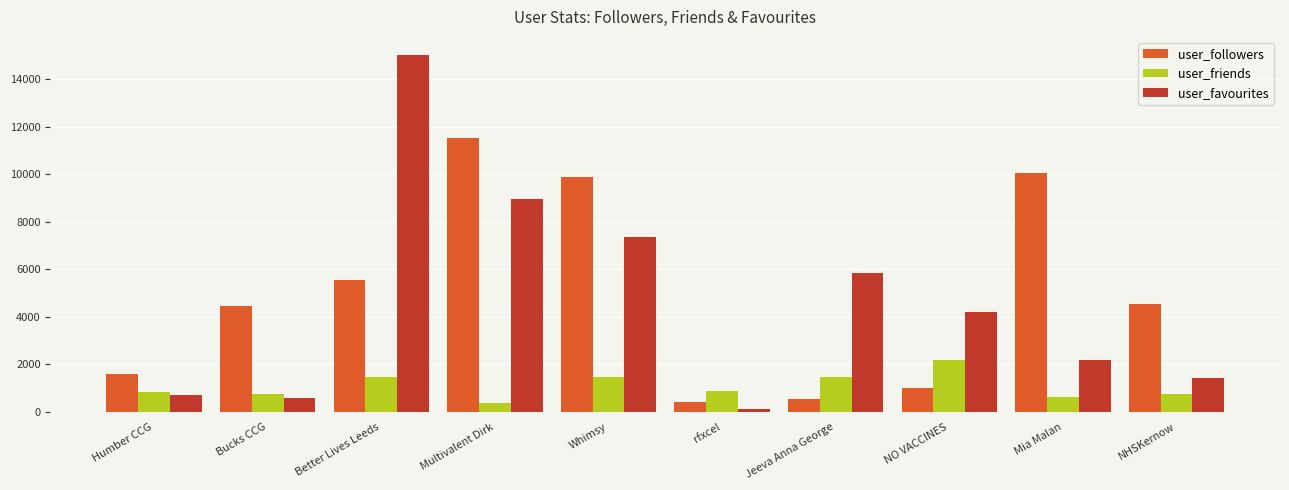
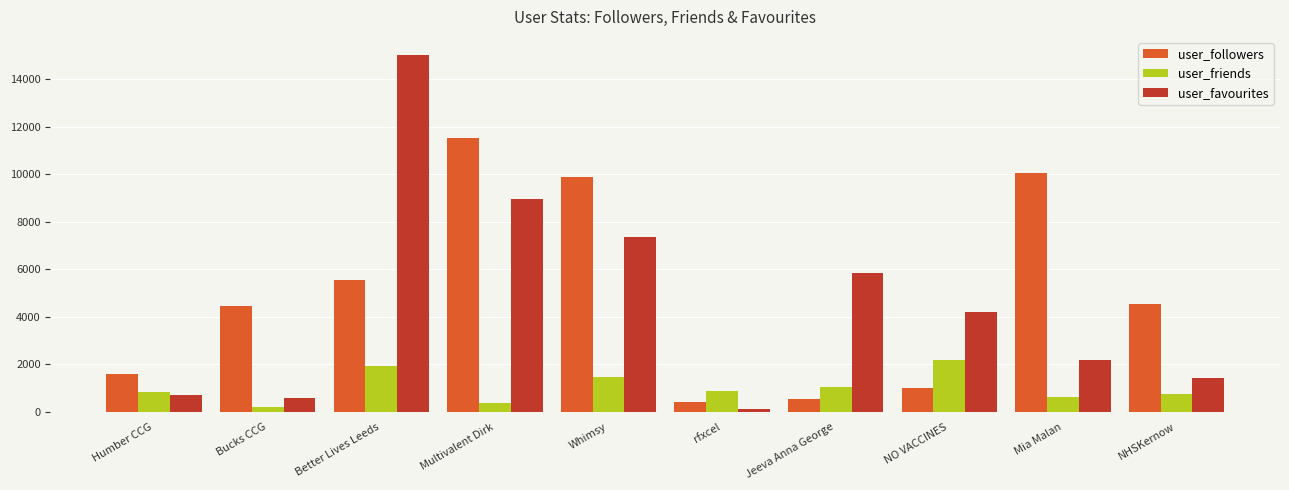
  {
    "user_friends": {
      "Humber CCG": 900,
-     "Bucks CCG": 800,
-     "Better Lives Leeds": 1500,
+     "Bucks CCG": 200,
+     "Better Lives Leeds": 1900,
      "Multivalent Dirk": 400,
      "Whimsy": 1400,
      "rfxcel": 900,
-     "Jeeva Anna George": 1500,
+     "Jeeva Anna George": 1100,
      "NO VACCINES": 2200,
      "Mia Malan": 600,
      "NHSKernow": 800
    }
  }
